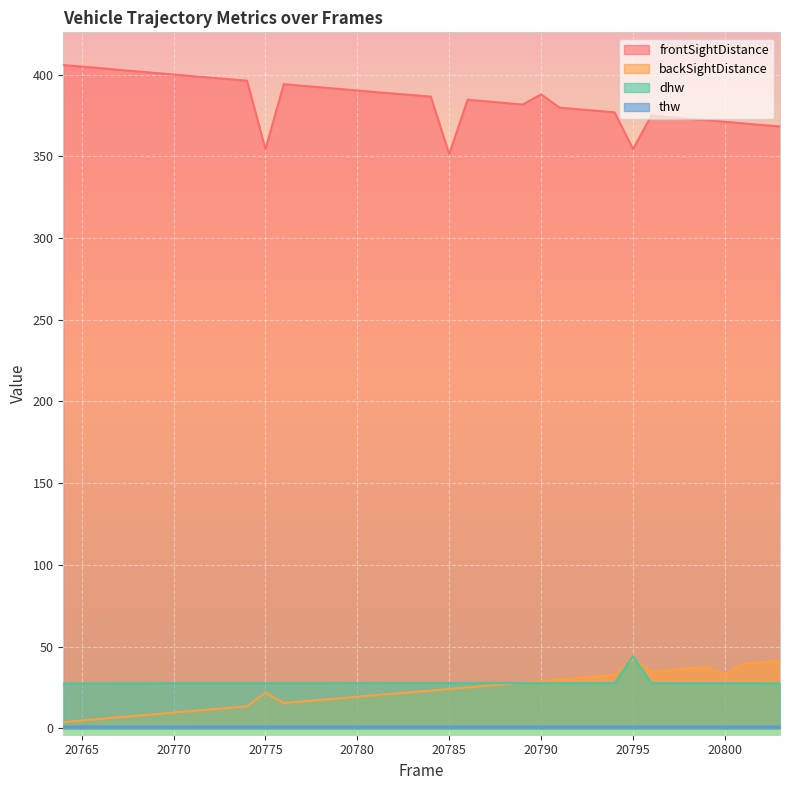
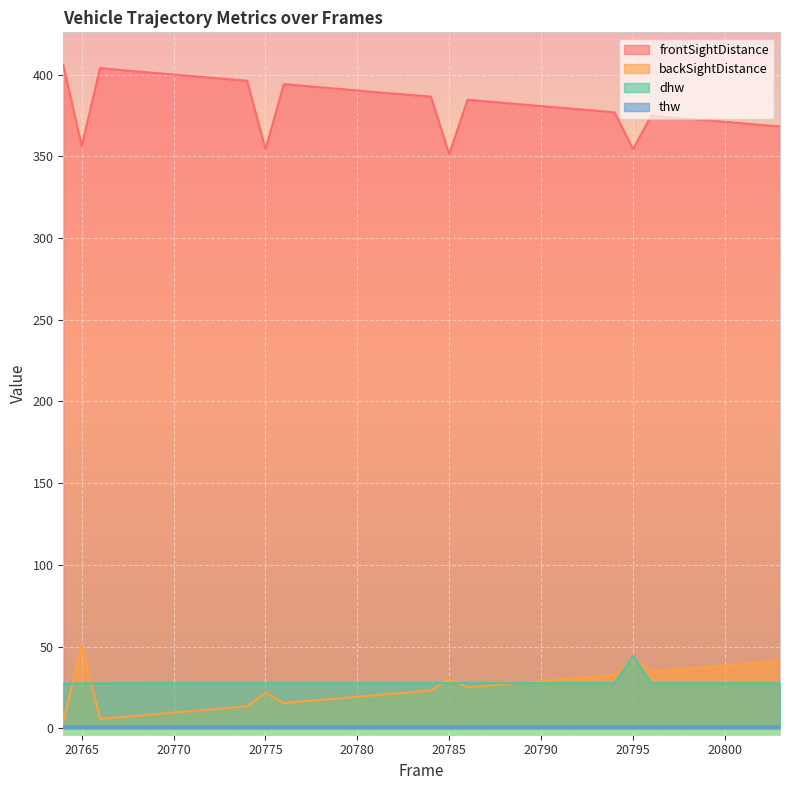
  {
    "frontSightDistance": {
-     "20765": 405,
+     "20765": 356,
      "20770": 400,
      "20775": 354,
      "20780": 390,
      "20785": 351,
-     "20790": 388,
+     "20790": 381,
      "20795": 354,
      "20800": 371
    },
    "backSightDistance": {
-     "20765": 5,
+     "20765": 51,
      "20770": 10,
      "20775": 22,
      "20780": 19,
-     "20785": 24,
+     "20785": 30,
      "20795": 42,
-     "20800": 33
+     "20800": 38
    },
    "dhw": {
      "20765": 27,
      "20770": 28,
      "20775": 28,
      "20780": 28,
      "20785": 28,
      "20795": 44,
      "20800": 28
    },
    "thw": {
      "20765": 1,
      "20770": 1,
      "20775": 1,
      "20780": 1,
      "20785": 1,
      "20790": 1,
      "20795": 1,
      "20800": 1
    }
  }
